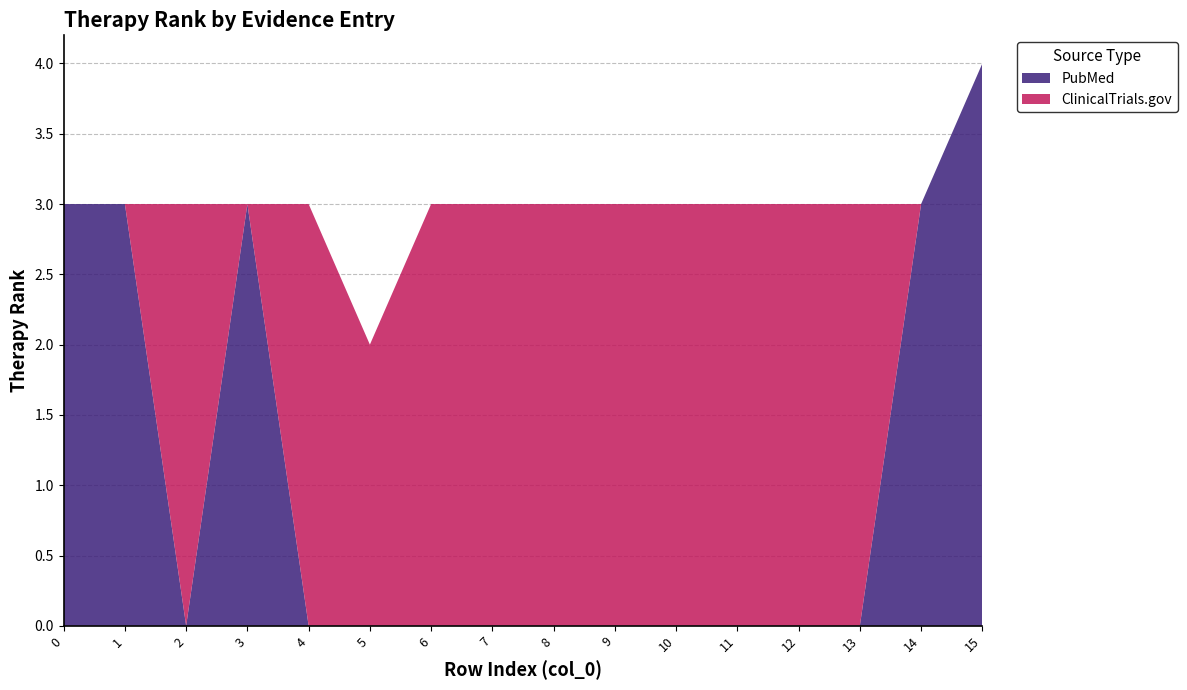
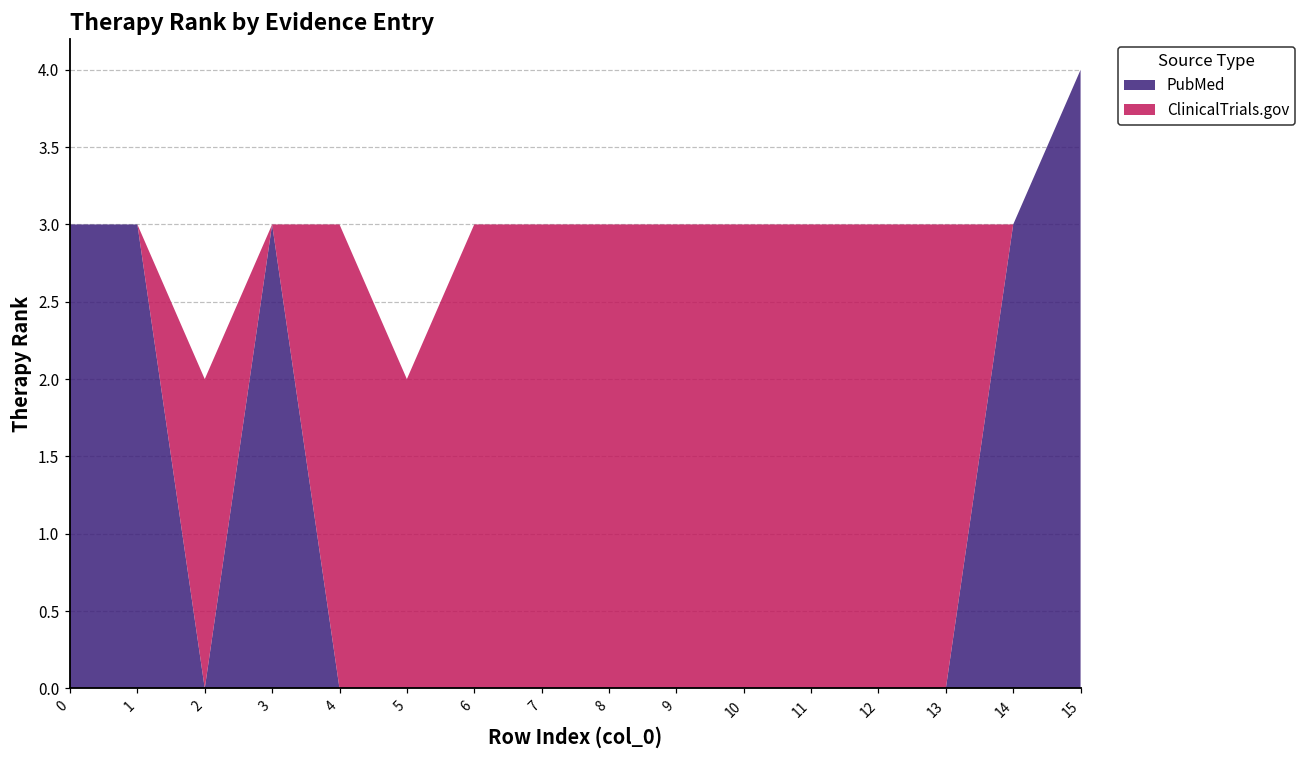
  {
    "PubMed": {
      "2": 0,
      "4": 0,
      "5": 0,
      "6": 0,
      "7": 0,
      "8": 0,
      "9": 0,
      "10": 0,
      "11": 0,
      "12": 0,
      "13": 0
    },
    "ClinicalTrials.gov": {
-     "2": 3
+     "2": 2
    }
  }
